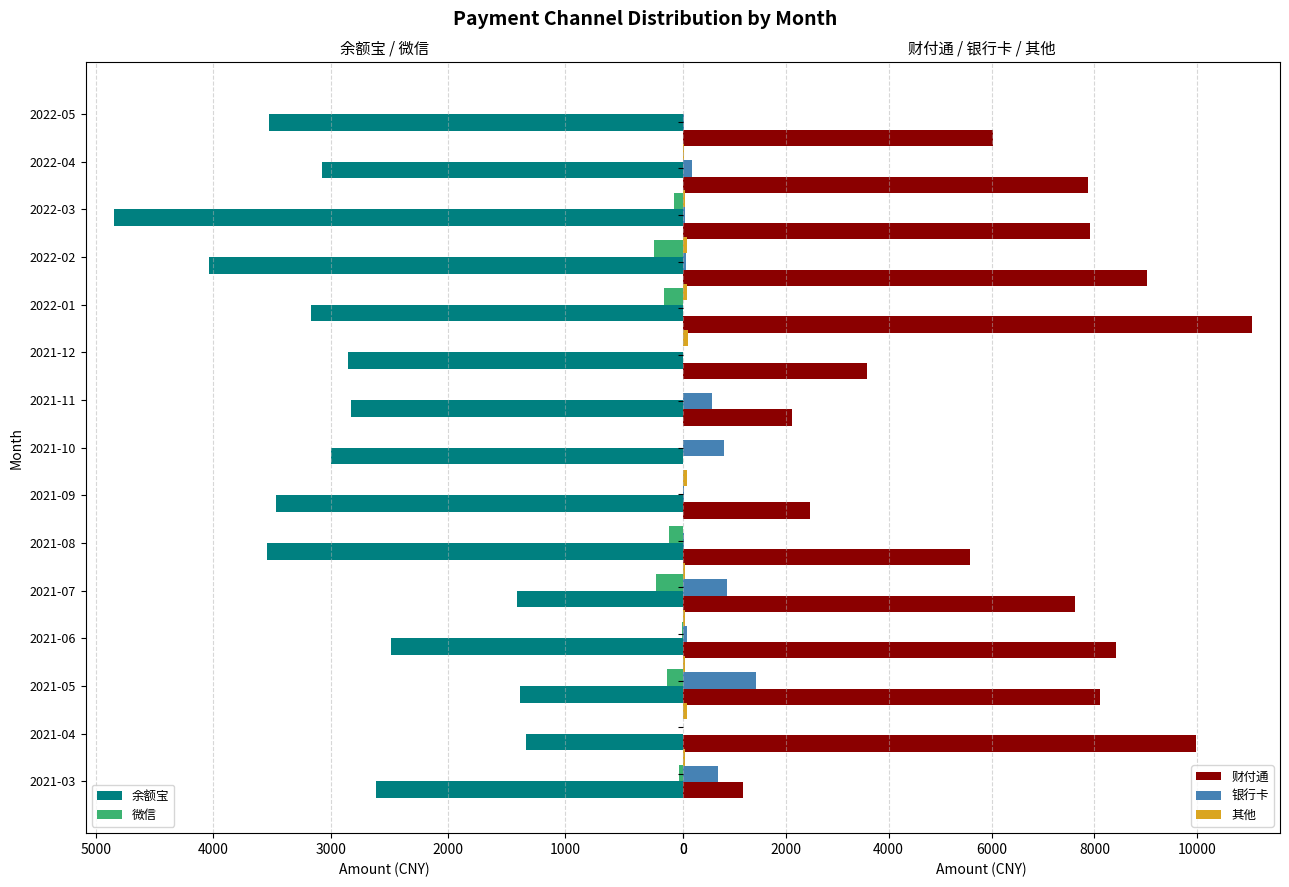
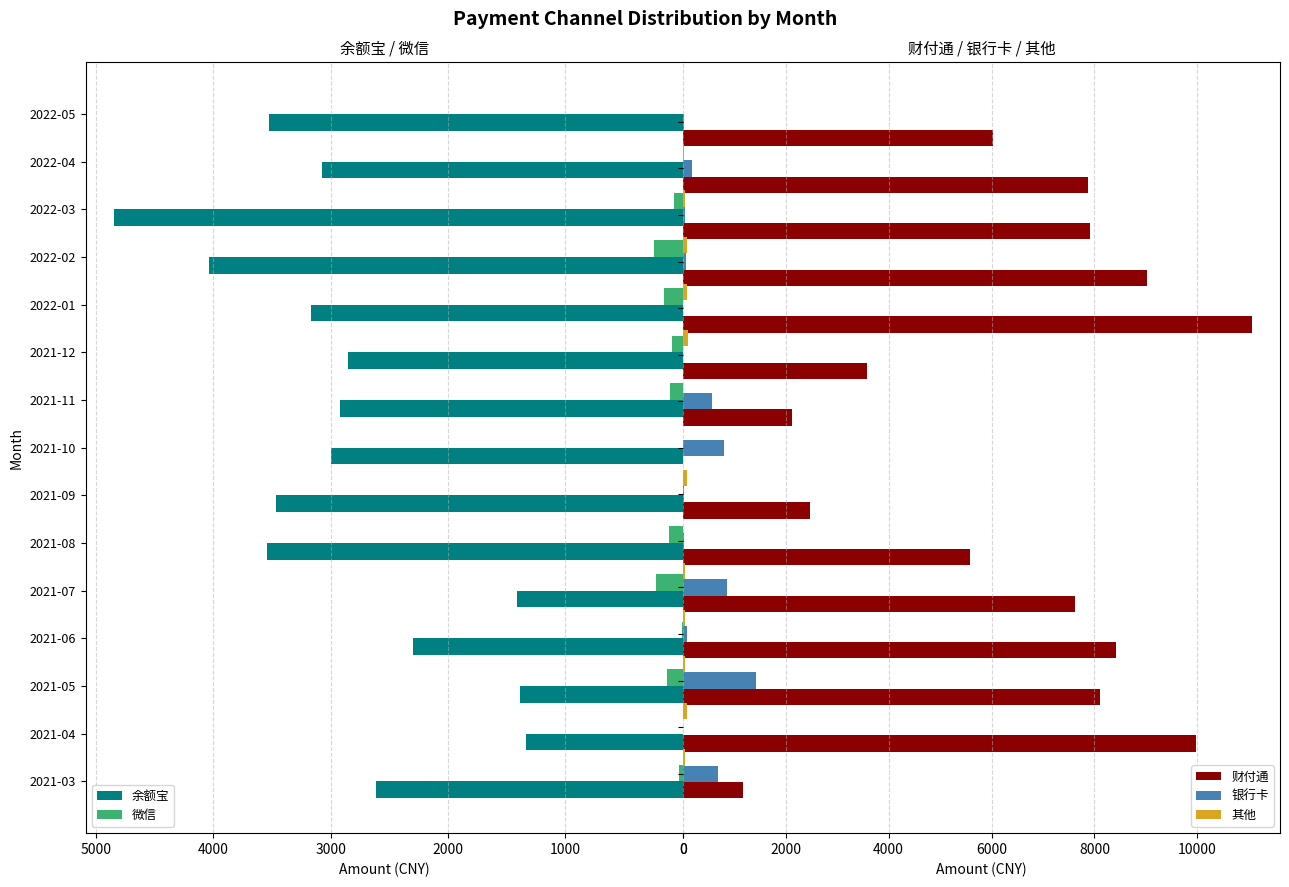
  {
    "余额宝 / 微信": {
      "余额宝": {
        "2022-05": 3530,
        "2022-04": 3070,
        "2022-03": 4850,
        "2022-02": 4040,
        "2022-01": 3170,
        "2021-12": 2850,
-       "2021-11": 2830,
+       "2021-11": 2920,
        "2021-10": 2990,
        "2021-09": 3460,
        "2021-08": 3540,
        "2021-07": 1410,
-       "2021-06": 2490,
+       "2021-06": 2300,
        "2021-05": 1390,
        "2021-04": 1340,
        "2021-03": 2610
      },
      "微信": {
        "2022-05": 0,
        "2022-04": 0,
        "2022-03": 70,
        "2022-02": 240,
        "2022-01": 160,
-       "2021-12": 0,
-       "2021-11": 0,
+       "2021-12": 90,
+       "2021-11": 110,
        "2021-09": 0,
        "2021-08": 110,
        "2021-07": 230,
        "2021-05": 130,
        "2021-03": 30
      }
    }
  }
